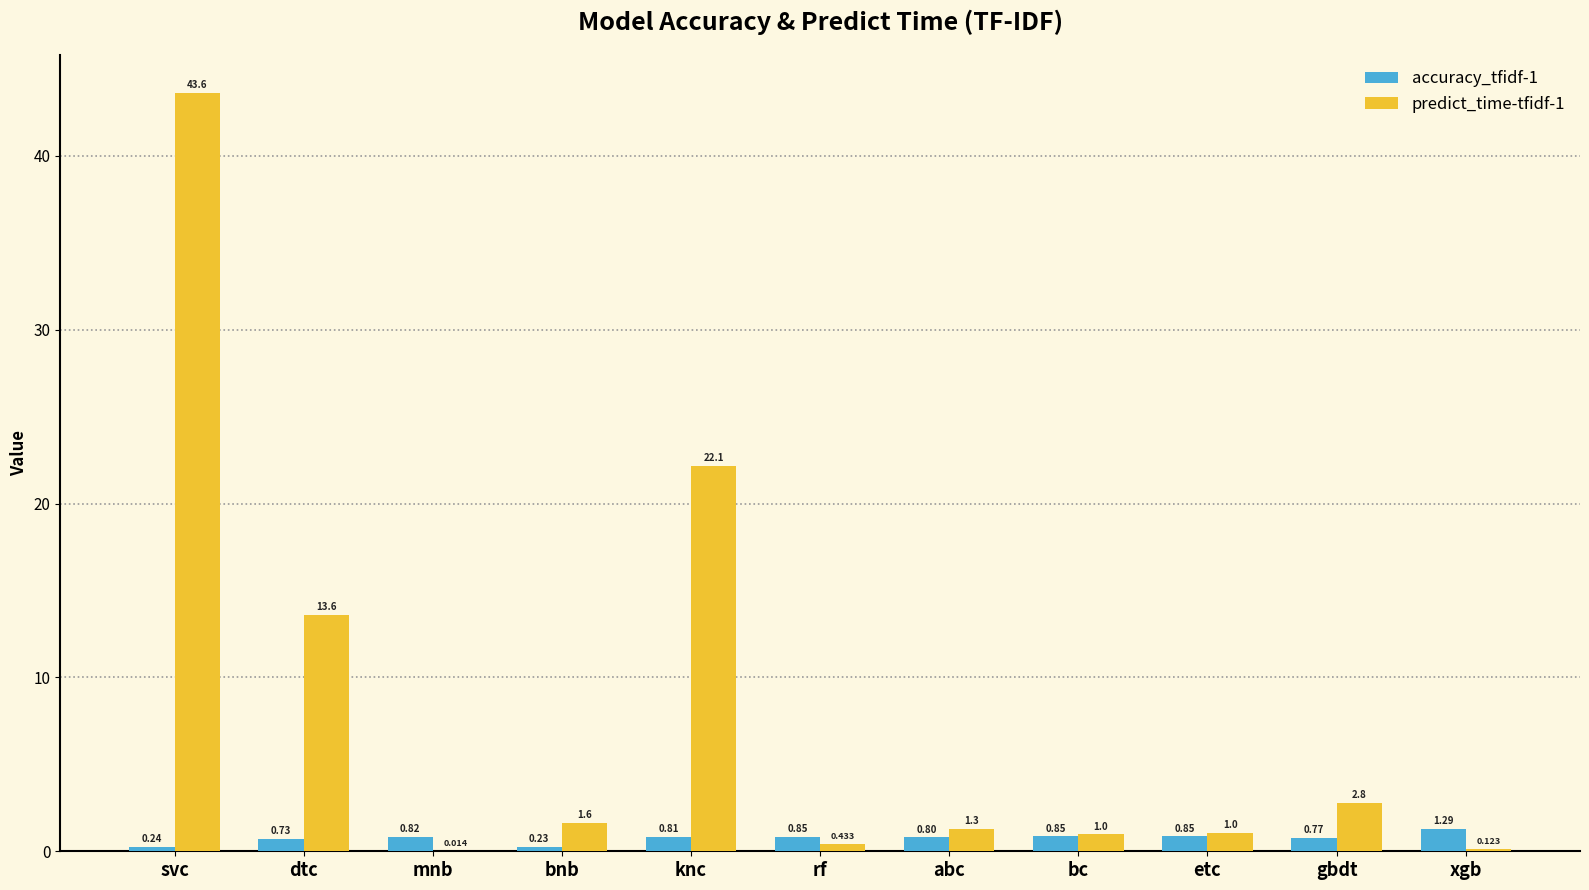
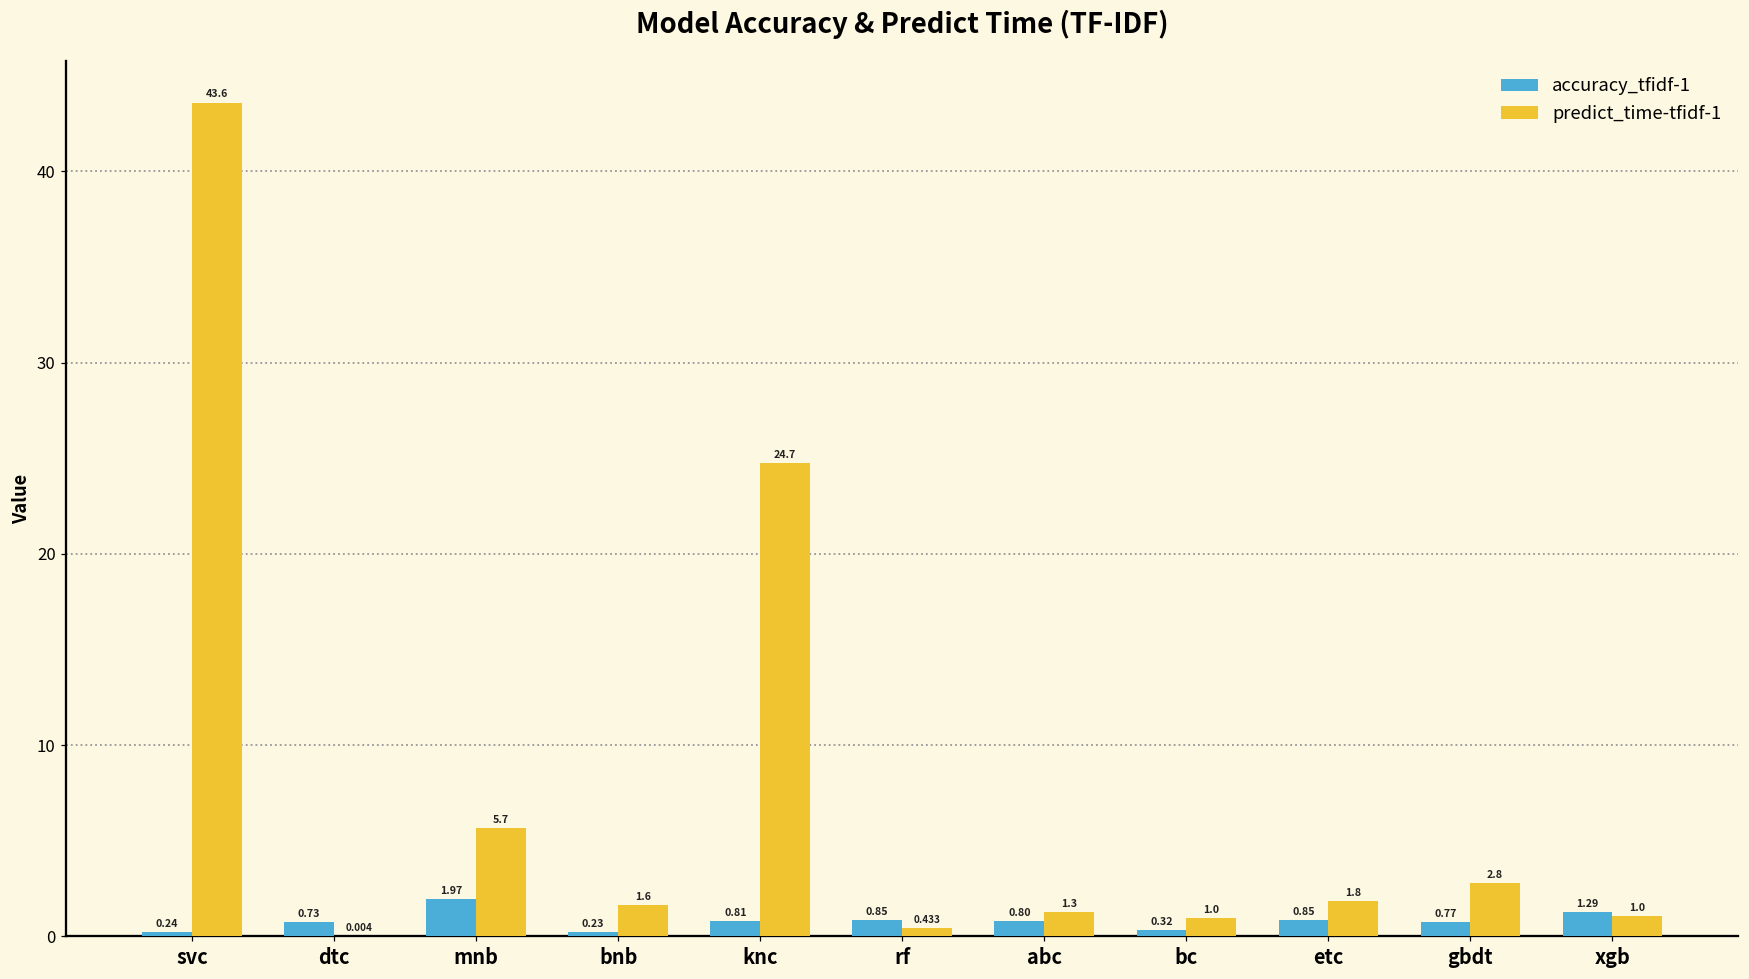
  {
    "accuracy_tfidf-1": {
      "svc": 0.24,
      "dtc": 0.73,
-     "mnb": 0.82,
+     "mnb": 1.97,
      "bnb": 0.23,
      "knc": 0.81,
      "rf": 0.85,
      "abc": 0.80,
-     "bc": 0.85,
+     "bc": 0.32,
      "etc": 0.85,
      "gbdt": 0.77,
      "xgb": 1.29
    },
    "predict_time-tfidf-1": {
      "svc": 43.6,
-     "dtc": 13.6,
-     "mnb": 0.014,
+     "dtc": 0.004,
+     "mnb": 5.7,
      "bnb": 1.6,
-     "knc": 22.1,
+     "knc": 24.7,
      "rf": 0.433,
      "abc": 1.3,
      "bc": 1.0,
-     "etc": 1.0,
+     "etc": 1.8,
      "gbdt": 2.8,
-     "xgb": 0.123
+     "xgb": 1.0
    }
  }
